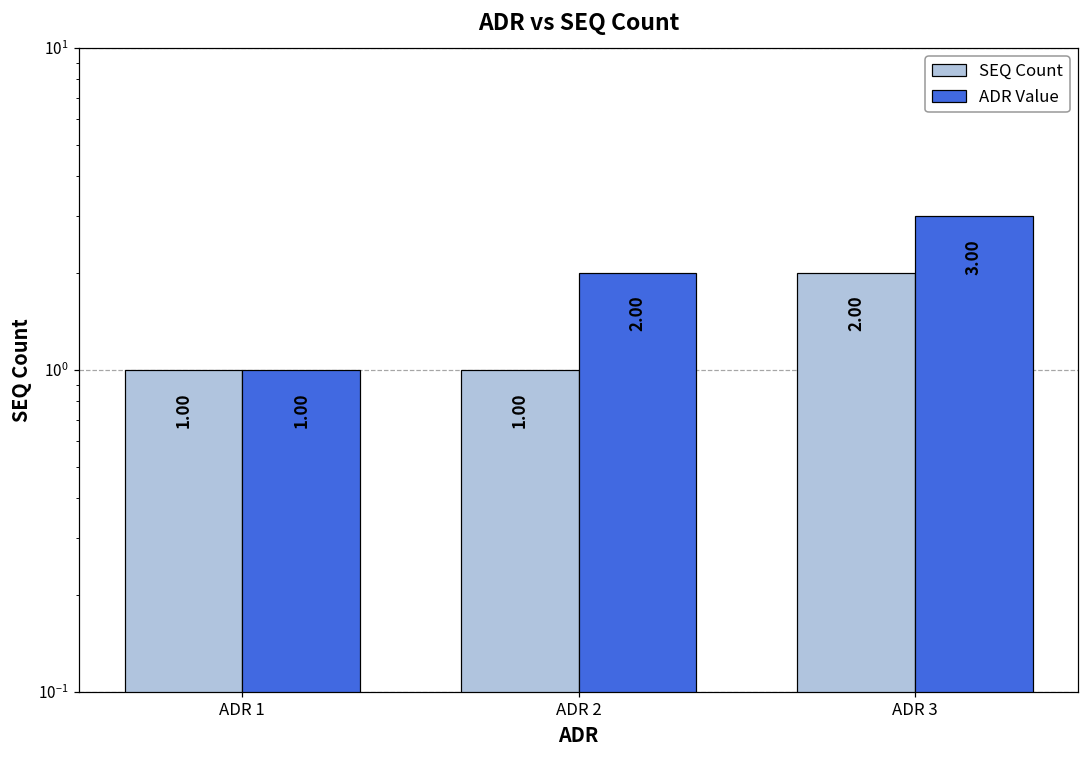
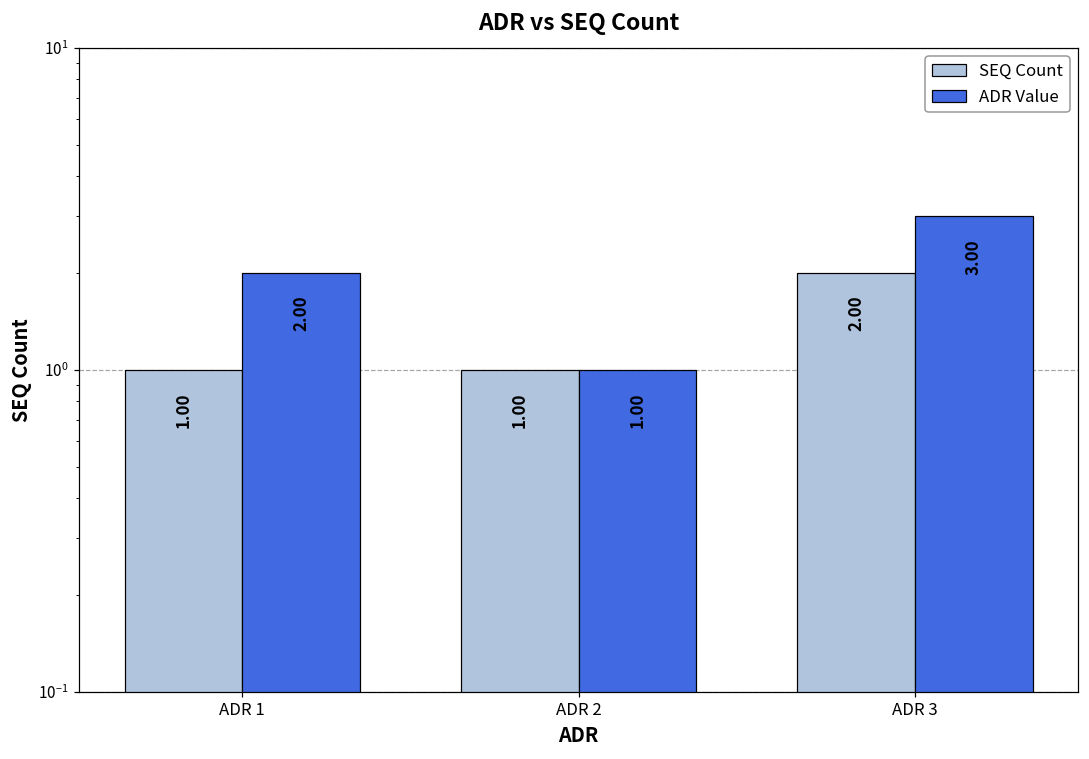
  {
    "SEQ Count": {
      "ADR 1": 1.00,
      "ADR 2": 1.00,
      "ADR 3": 2.00
    },
    "ADR Value": {
-     "ADR 1": 1.00,
-     "ADR 2": 2.00,
+     "ADR 1": 2.00,
+     "ADR 2": 1.00,
      "ADR 3": 3.00
    }
  }
